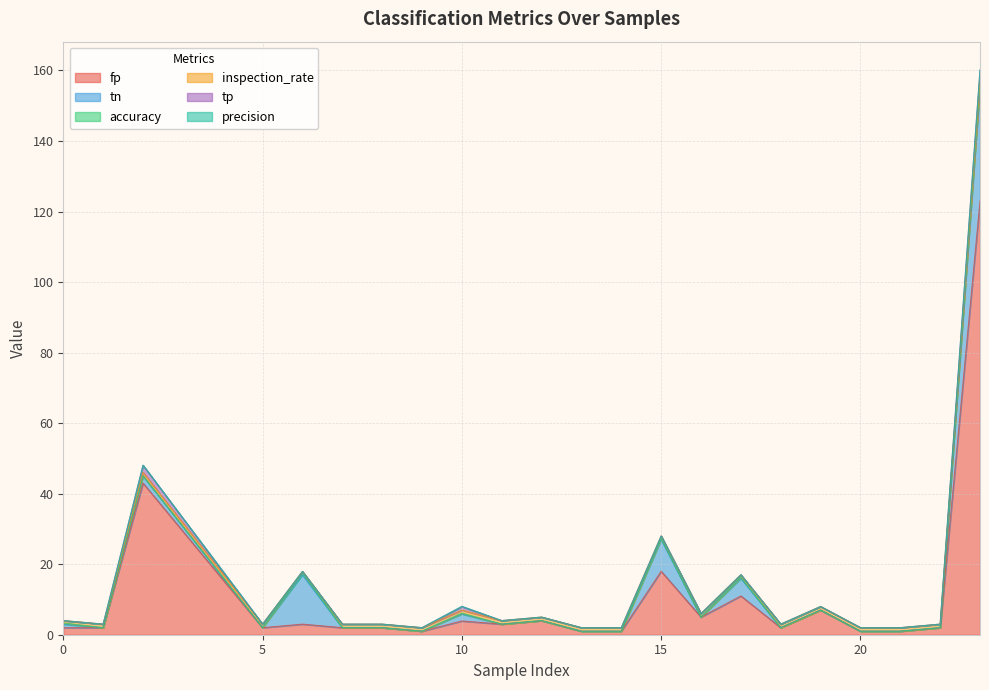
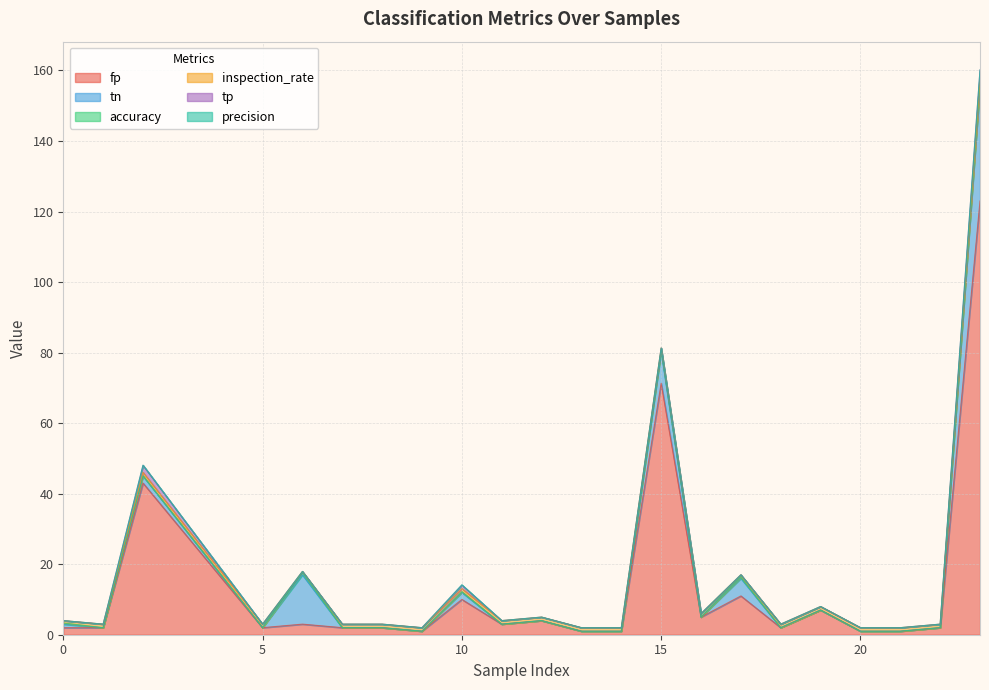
  {
    "fp": {
      "0": 2,
-     "10": 4,
-     "15": 18
+     "10": 10,
+     "15": 71
    },
    "inspection_rate": {
      "10": 1
    }
  }
